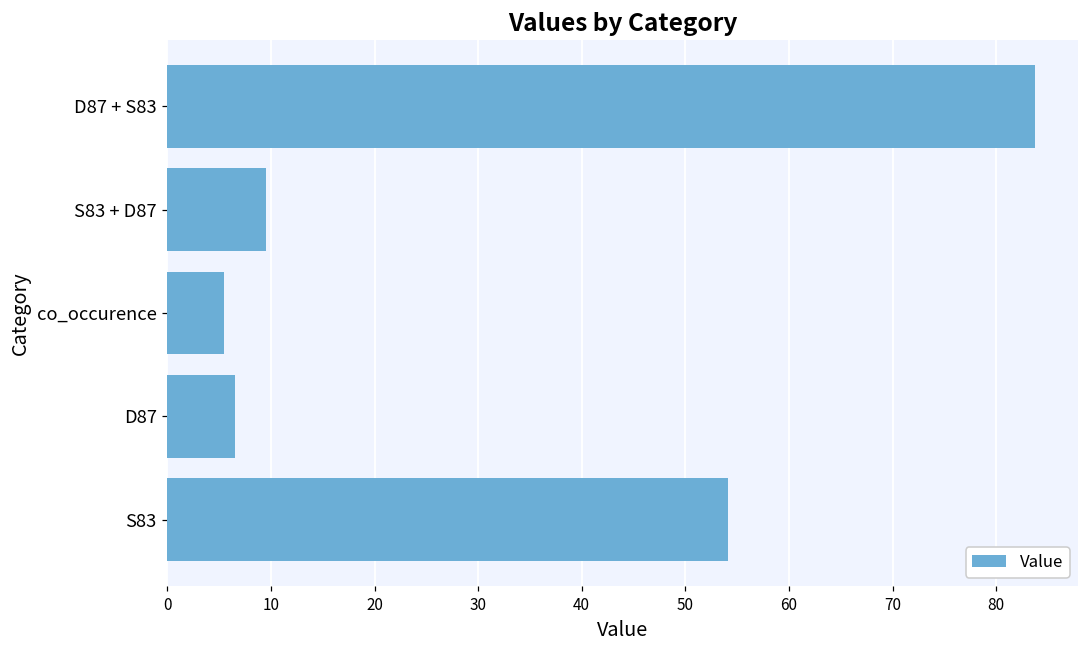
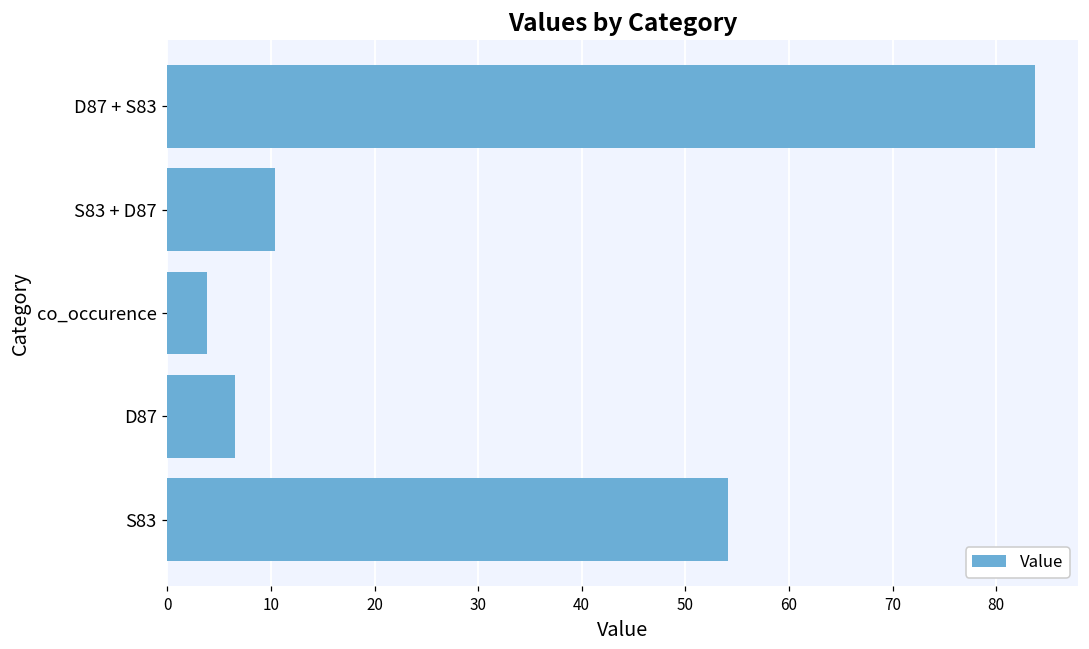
  {
    "D87 + S83": 84,
-   "S83 + D87": 9.5,
-   "co_occurence": 5,
+   "S83 + D87": 10.4,
+   "co_occurence": 4,
    "D87": 7,
    "S83": 54
  }
